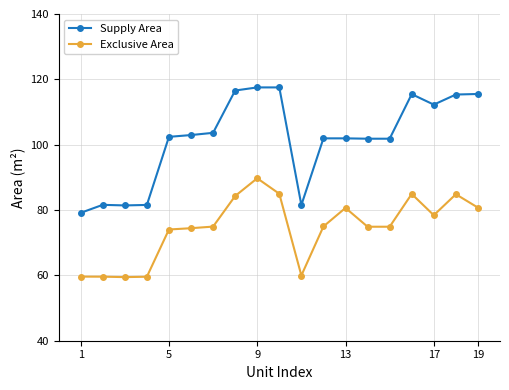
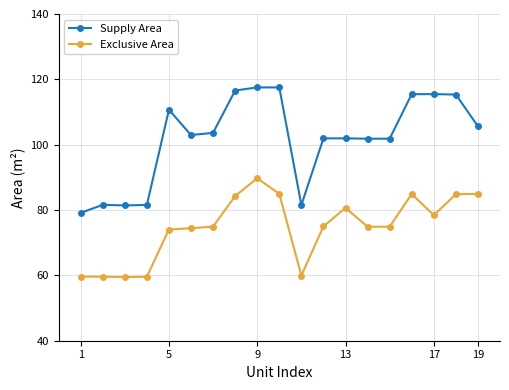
  {
    "Supply Area": {
      "1": 79,
-     "5": 102,
+     "5": 111,
      "9": 118,
      "13": 102,
-     "17": 112,
-     "19": 116
+     "17": 115,
+     "19": 106
    },
    "Exclusive Area": {
      "1": 60,
      "5": 74,
      "9": 90,
      "13": 81,
      "17": 78,
-     "19": 81
+     "19": 85
    }
  }
